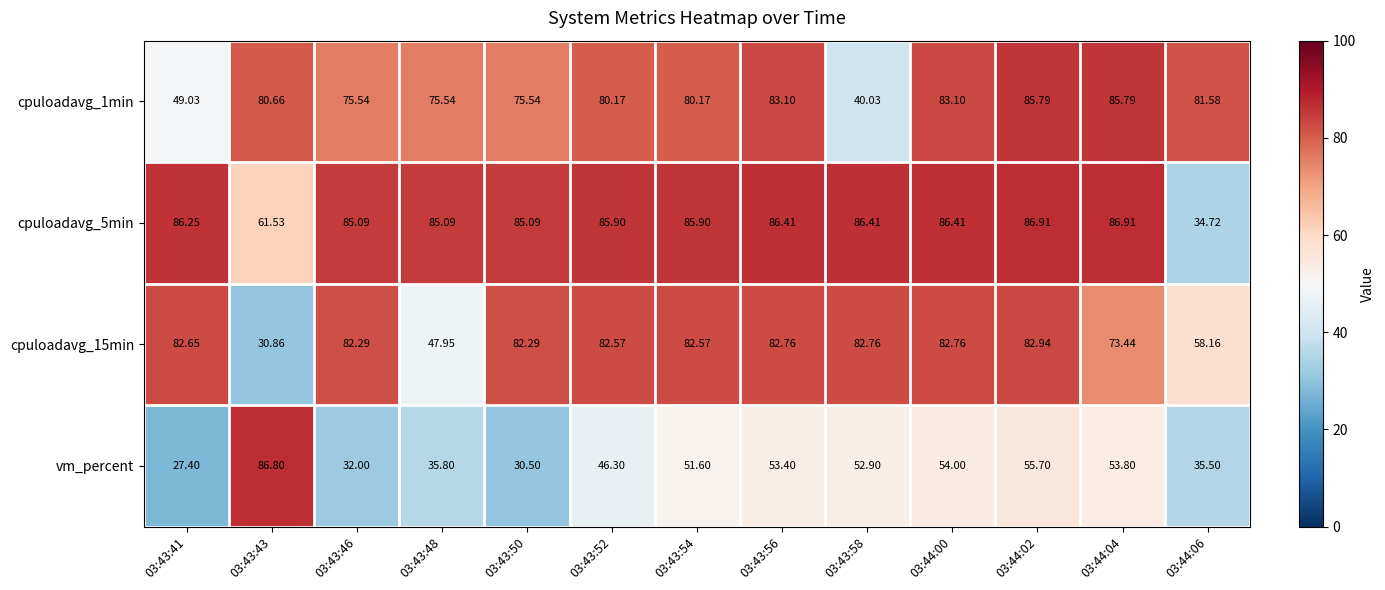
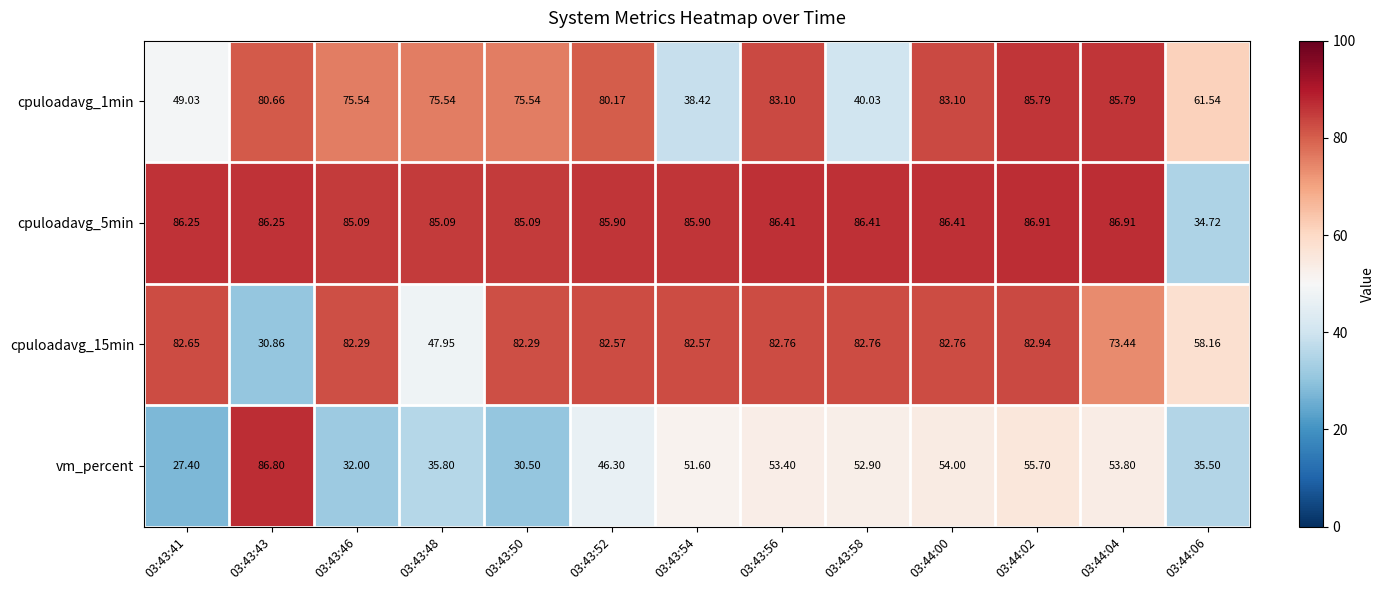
  {
    "cpuloadavg_1min": {
      "03:43:41": 49.03,
      "03:43:43": 80.66,
      "03:43:46": 75.54,
      "03:43:48": 75.54,
      "03:43:50": 75.54,
      "03:43:52": 80.17,
-     "03:43:54": 80.17,
+     "03:43:54": 38.42,
      "03:43:56": 83.10,
      "03:43:58": 40.03,
      "03:44:00": 83.10,
      "03:44:02": 85.79,
      "03:44:04": 85.79,
-     "03:44:06": 81.58
+     "03:44:06": 61.54
    },
    "cpuloadavg_5min": {
      "03:43:41": 86.25,
-     "03:43:43": 61.53,
+     "03:43:43": 86.25,
      "03:43:46": 85.09,
      "03:43:48": 85.09,
      "03:43:50": 85.09,
      "03:43:52": 85.90,
      "03:43:54": 85.90,
      "03:43:56": 86.41,
      "03:43:58": 86.41,
      "03:44:00": 86.41,
      "03:44:02": 86.91,
      "03:44:04": 86.91,
      "03:44:06": 34.72
    },
    "cpuloadavg_15min": {
      "03:43:41": 82.65,
      "03:43:43": 30.86,
      "03:43:46": 82.29,
      "03:43:48": 47.95,
      "03:43:50": 82.29,
      "03:43:52": 82.57,
      "03:43:54": 82.57,
      "03:43:56": 82.76,
      "03:43:58": 82.76,
      "03:44:00": 82.76,
      "03:44:02": 82.94,
      "03:44:04": 73.44,
      "03:44:06": 58.16
    },
    "vm_percent": {
      "03:43:41": 27.40,
      "03:43:43": 86.80,
      "03:43:46": 32.00,
      "03:43:48": 35.80,
      "03:43:50": 30.50,
      "03:43:52": 46.30,
      "03:43:54": 51.60,
      "03:43:56": 53.40,
      "03:43:58": 52.90,
      "03:44:00": 54.00,
      "03:44:02": 55.70,
      "03:44:04": 53.80,
      "03:44:06": 35.50
    }
  }
